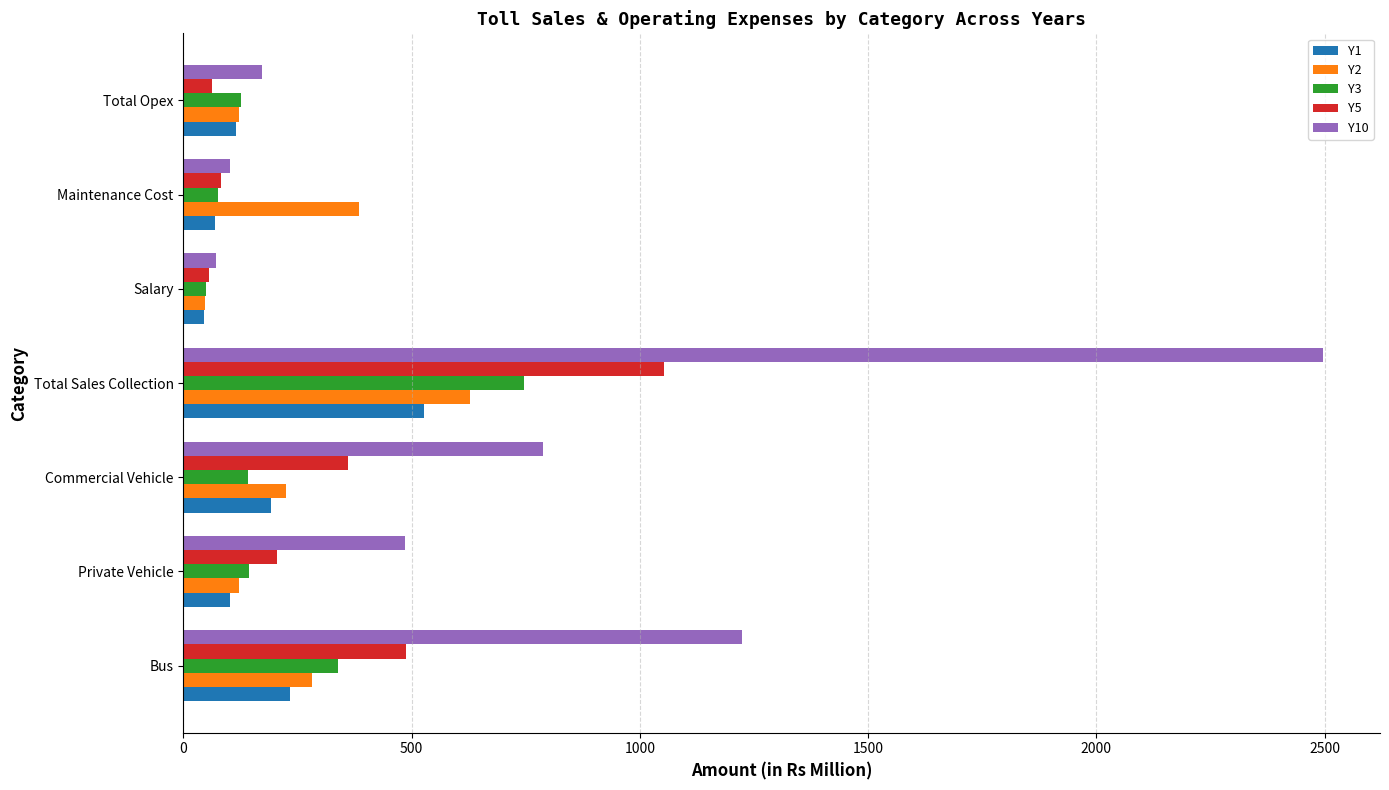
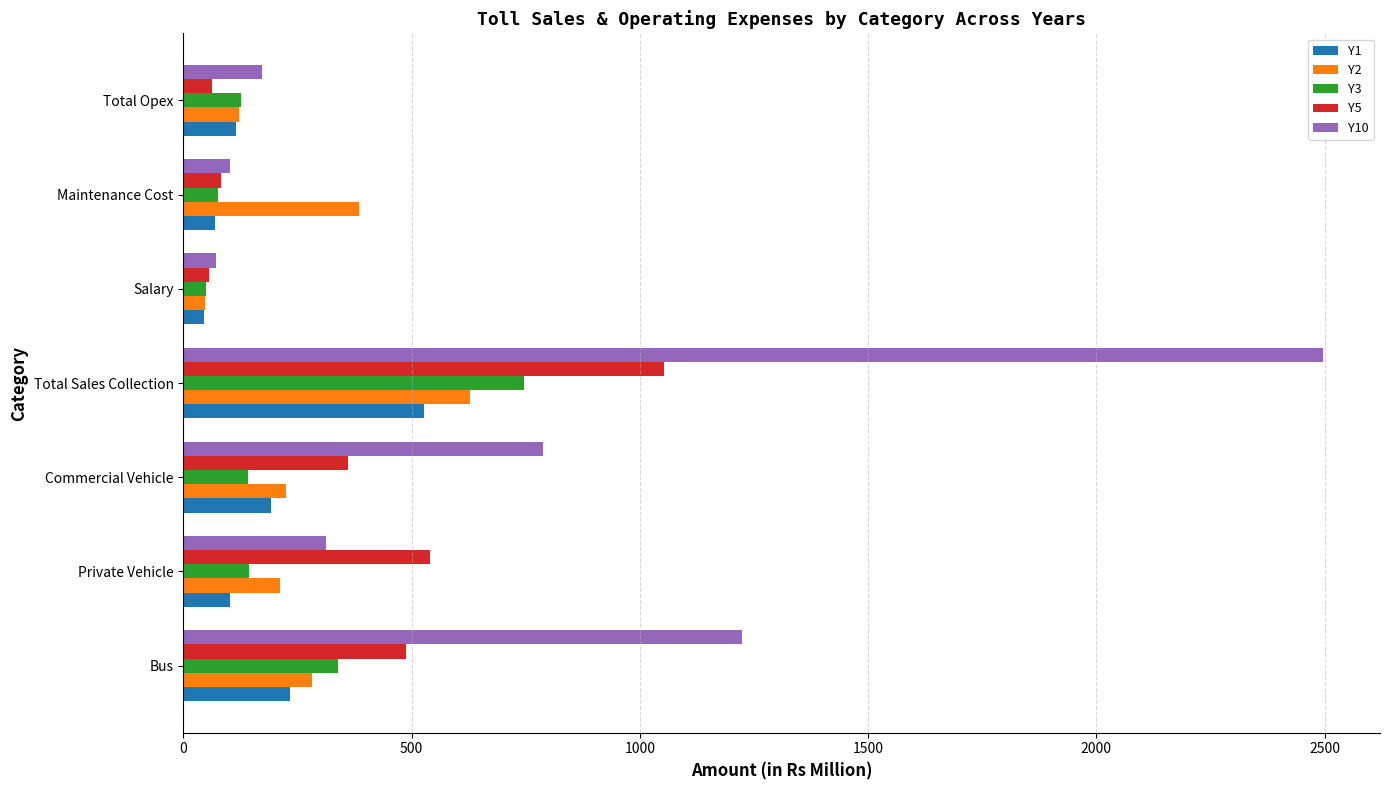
  {
    "Y1": {
      "Total Opex": 120,
      "Maintenance Cost": 70,
      "Salary": 50,
      "Total Sales Collection": 530,
      "Commercial Vehicle": 190,
      "Private Vehicle": 100,
      "Bus": 230
    },
    "Y2": {
      "Total Opex": 120,
      "Maintenance Cost": 390,
      "Salary": 50,
      "Total Sales Collection": 630,
      "Commercial Vehicle": 220,
-     "Private Vehicle": 120,
+     "Private Vehicle": 210,
      "Bus": 280
    },
    "Y3": {
      "Total Opex": 130,
      "Maintenance Cost": 80,
      "Salary": 50,
      "Total Sales Collection": 750,
      "Commercial Vehicle": 140,
      "Private Vehicle": 140,
      "Bus": 340
    },
    "Y5": {
      "Total Opex": 60,
      "Maintenance Cost": 80,
      "Salary": 60,
      "Total Sales Collection": 1050,
      "Commercial Vehicle": 360,
-     "Private Vehicle": 200,
+     "Private Vehicle": 540,
      "Bus": 490
    },
    "Y10": {
      "Total Opex": 170,
      "Maintenance Cost": 100,
      "Salary": 70,
      "Total Sales Collection": 2500,
      "Commercial Vehicle": 790,
-     "Private Vehicle": 490,
+     "Private Vehicle": 310,
      "Bus": 1220
    }
  }
